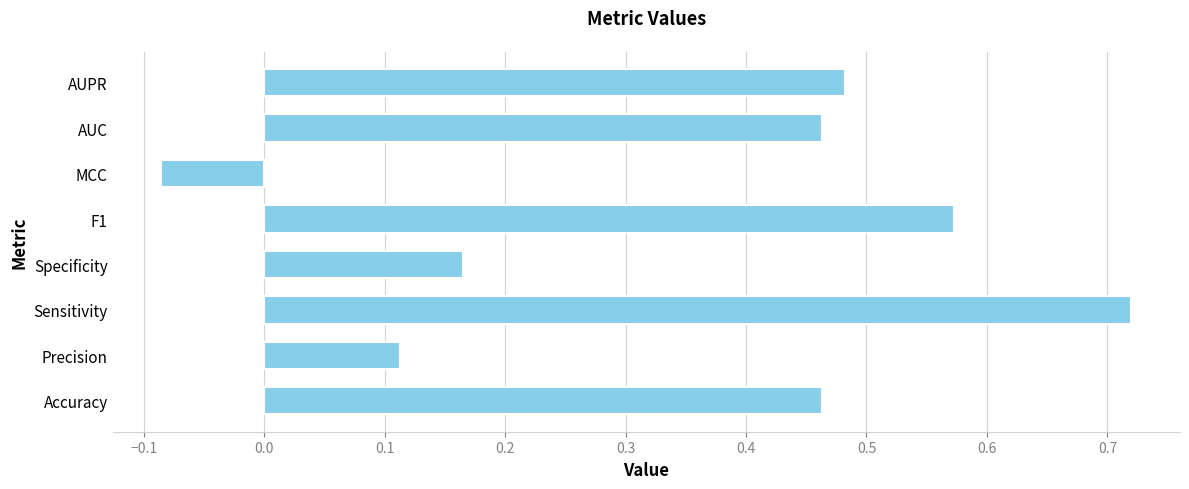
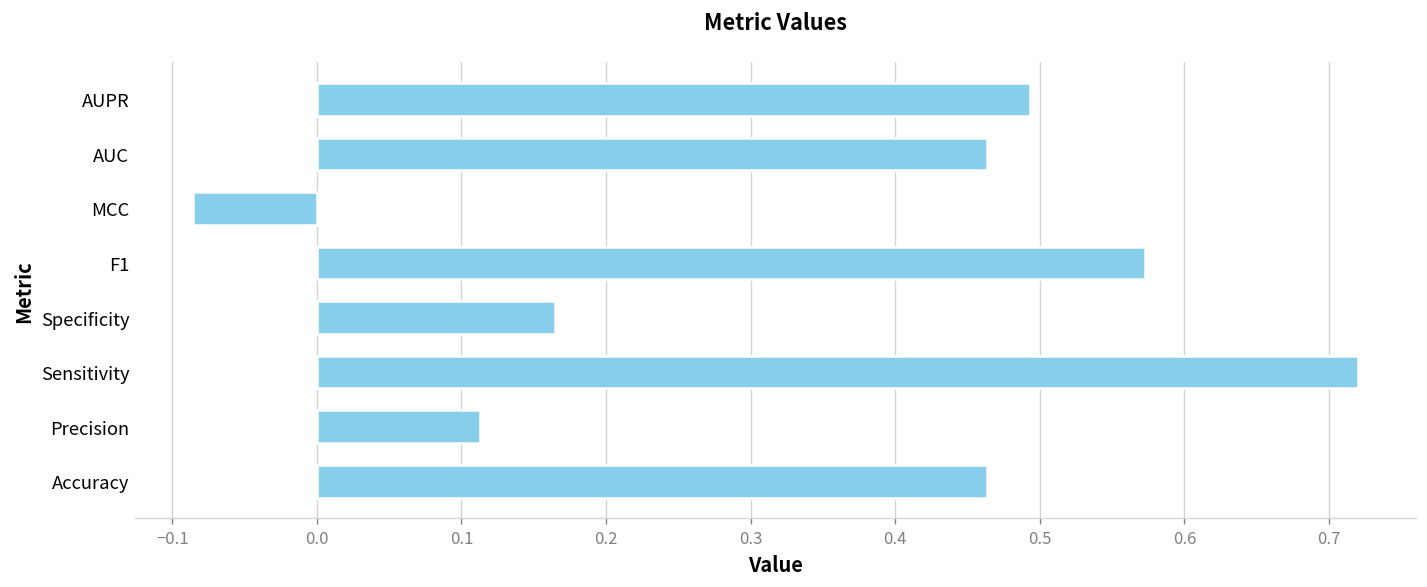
  {
-   "AUPR": 0.483,
+   "AUPR": 0.493,
    "AUC": 0.463,
    "MCC": -0.085,
    "F1": 0.573,
    "Specificity": 0.165,
    "Sensitivity": 0.720,
    "Precision": 0.113,
    "Accuracy": 0.463
  }
